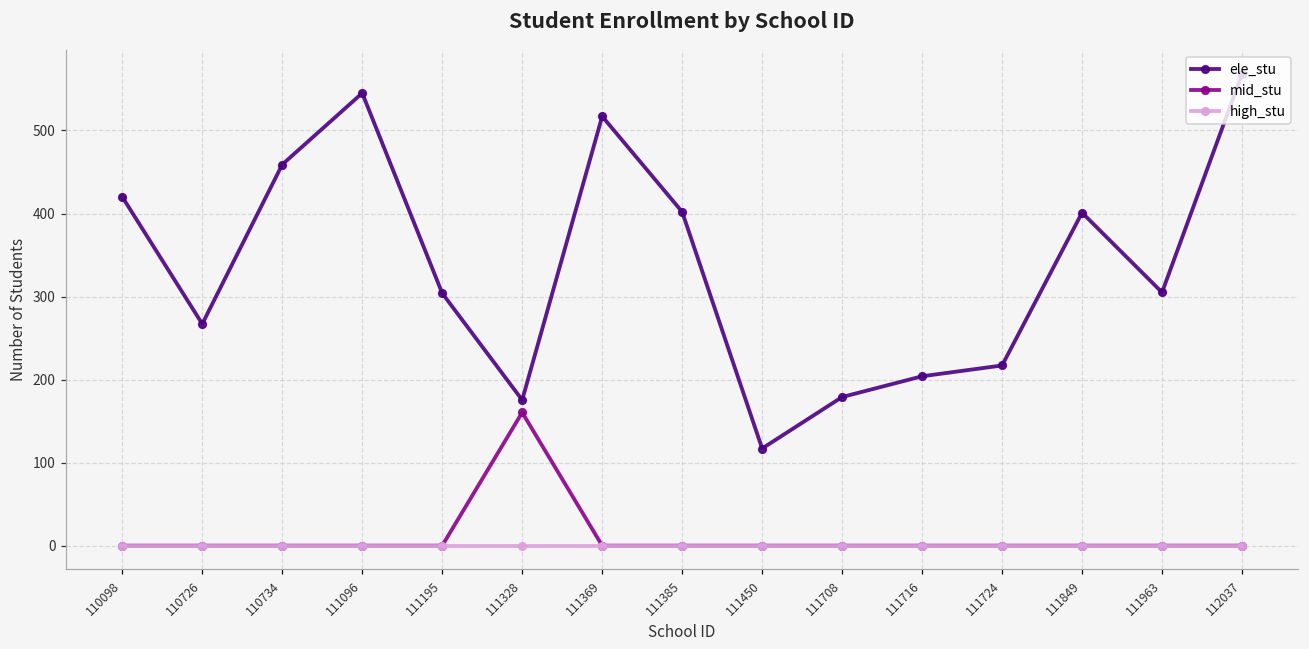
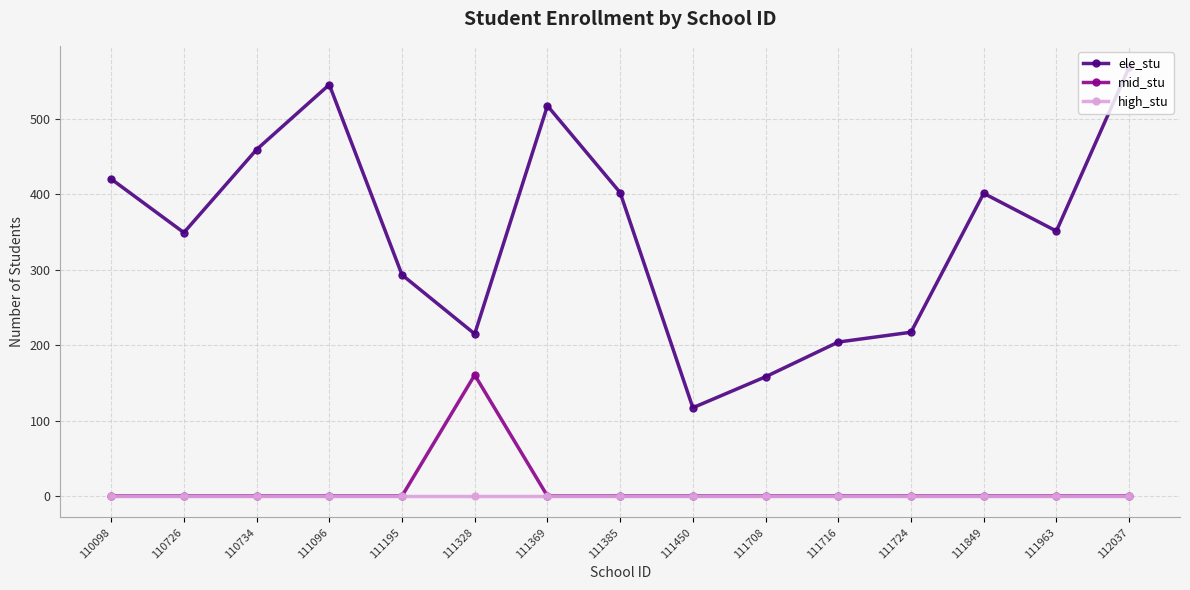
  {
    "ele_stu": {
      "110098": 420,
-     "110726": 270,
+     "110726": 350,
      "110734": 460,
      "111096": 550,
-     "111195": 300,
-     "111328": 180,
+     "111195": 290,
+     "111328": 210,
      "111369": 520,
      "111385": 400,
      "111450": 120,
-     "111708": 180,
+     "111708": 160,
      "111716": 200,
      "111724": 220,
      "111849": 400,
-     "111963": 310
+     "111963": 350
    },
    "mid_stu": {
      "111328": 160
    },
    "high_stu": {
      "111328": 0
    }
  }
